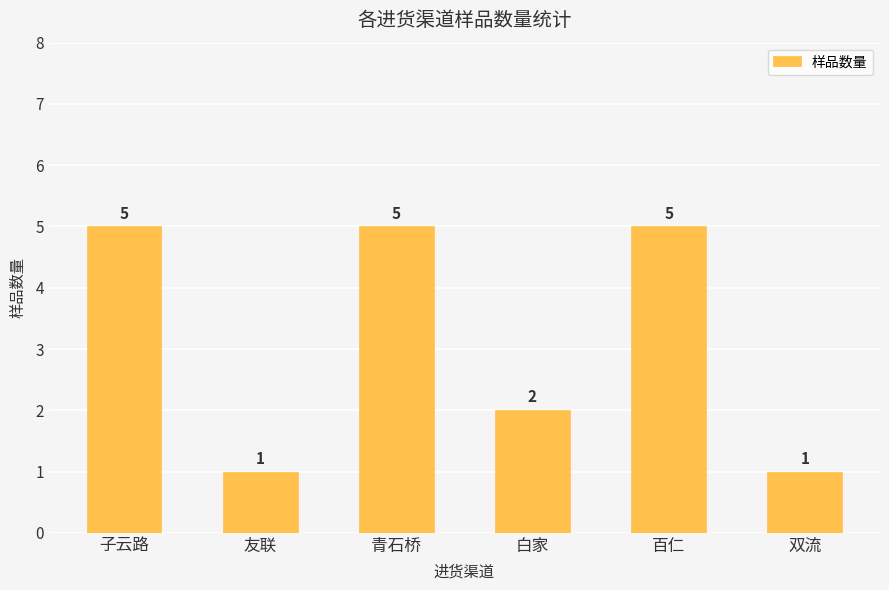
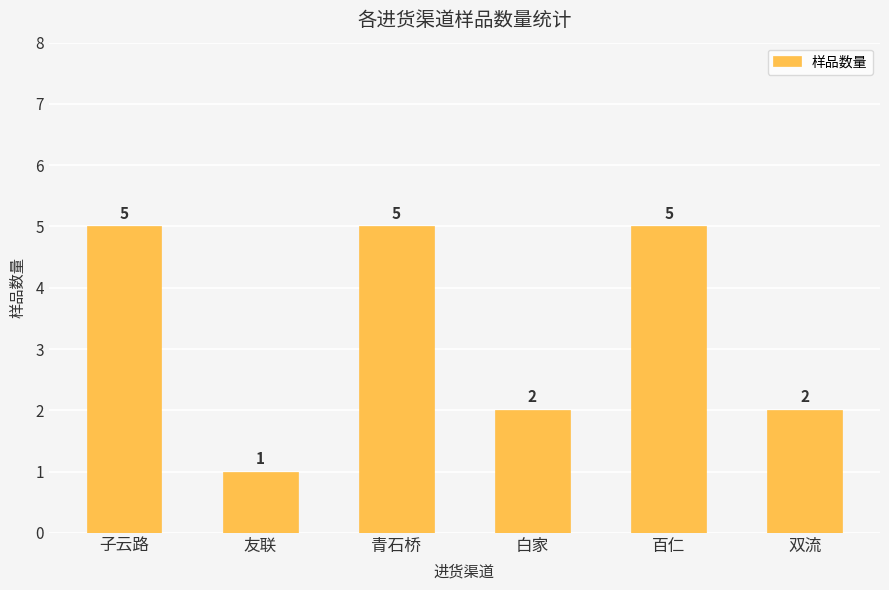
  {
    "子云路": 5,
    "友联": 1,
    "青石桥": 5,
    "白家": 2,
    "百仁": 5,
-   "双流": 1
+   "双流": 2
  }
